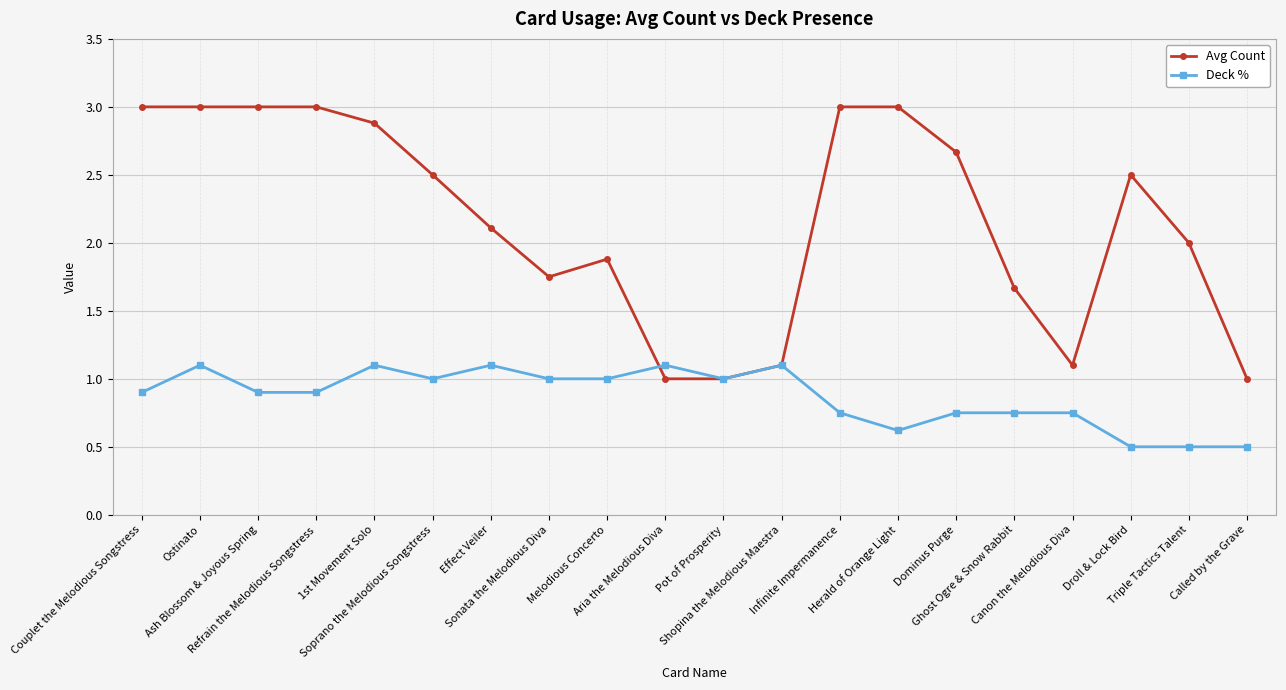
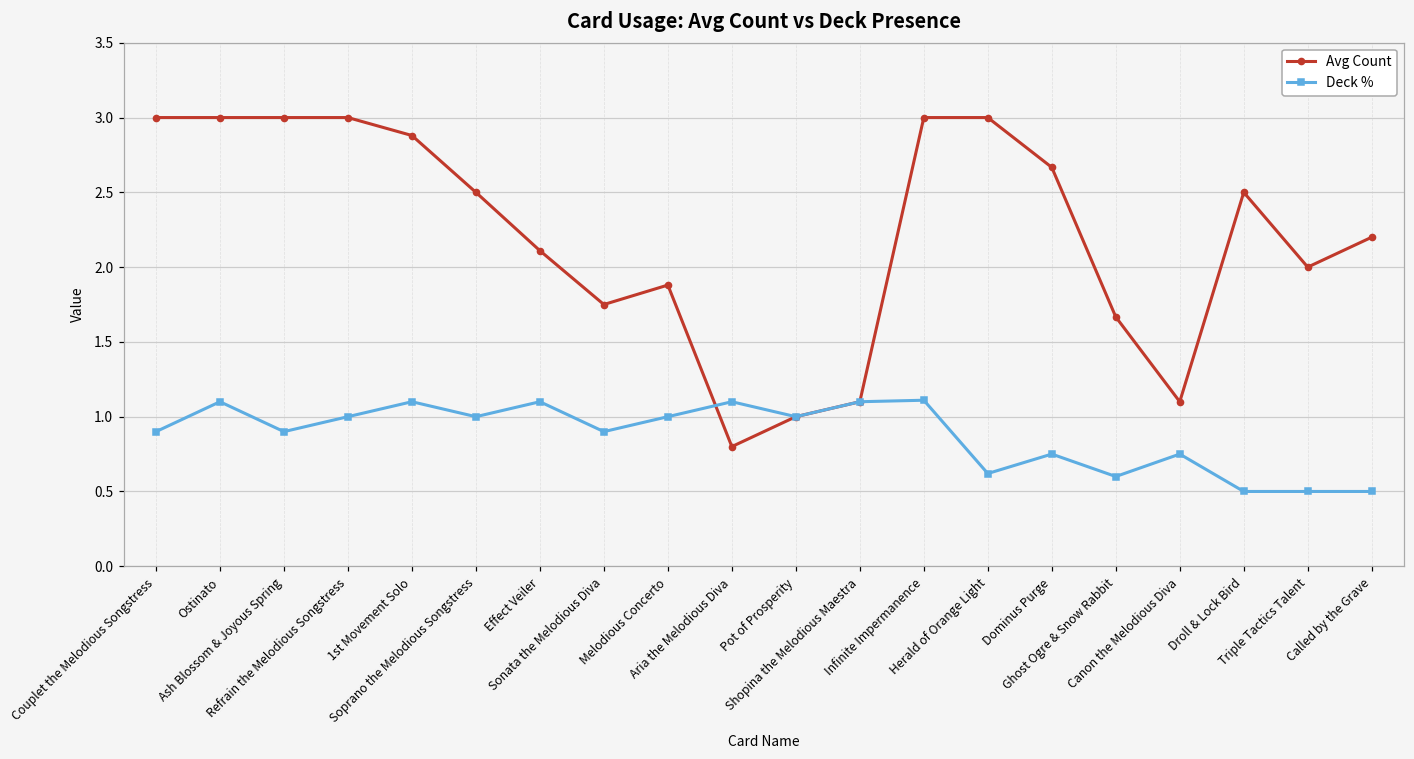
  {
    "Avg Count": {
      "Couplet the Melodious Songstress": 3.0,
      "Ostinato": 3.0,
      "Ash Blossom & Joyous Spring": 3.0,
      "Refrain the Melodious Songstress": 3.0,
      "1st Movement Solo": 2.88,
      "Soprano the Melodious Songstress": 2.5,
      "Effect Veiler": 2.1,
      "Sonata the Melodious Diva": 1.75,
      "Melodious Concerto": 1.88,
-     "Aria the Melodious Diva": 1.0,
+     "Aria the Melodious Diva": 0.8,
      "Infinite Impermanence": 3.0,
      "Herald of Orange Light": 3.0,
      "Dominus Purge": 2.67,
      "Ghost Ogre & Snow Rabbit": 1.67,
      "Canon the Melodious Diva": 1.1,
      "Droll & Lock Bird": 2.5,
      "Triple Tactics Talent": 2.0,
-     "Called by the Grave": 1.0
+     "Called by the Grave": 2.2
    },
    "Deck %": {
      "Couplet the Melodious Songstress": 0.90,
      "Ostinato": 1.10,
      "Ash Blossom & Joyous Spring": 0.90,
-     "Refrain the Melodious Songstress": 0.9,
+     "Refrain the Melodious Songstress": 1.0,
      "1st Movement Solo": 1.10,
      "Soprano the Melodious Songstress": 1.00,
      "Effect Veiler": 1.10,
-     "Sonata the Melodious Diva": 1.0,
+     "Sonata the Melodious Diva": 0.9,
      "Melodious Concerto": 1.00,
      "Aria the Melodious Diva": 1.10,
-     "Infinite Impermanence": 0.75,
+     "Infinite Impermanence": 1.11,
      "Herald of Orange Light": 0.62,
      "Dominus Purge": 0.75,
-     "Ghost Ogre & Snow Rabbit": 0.75,
+     "Ghost Ogre & Snow Rabbit": 0.60,
      "Canon the Melodious Diva": 0.75,
      "Droll & Lock Bird": 0.50,
      "Triple Tactics Talent": 0.50,
      "Called by the Grave": 0.50
    }
  }
